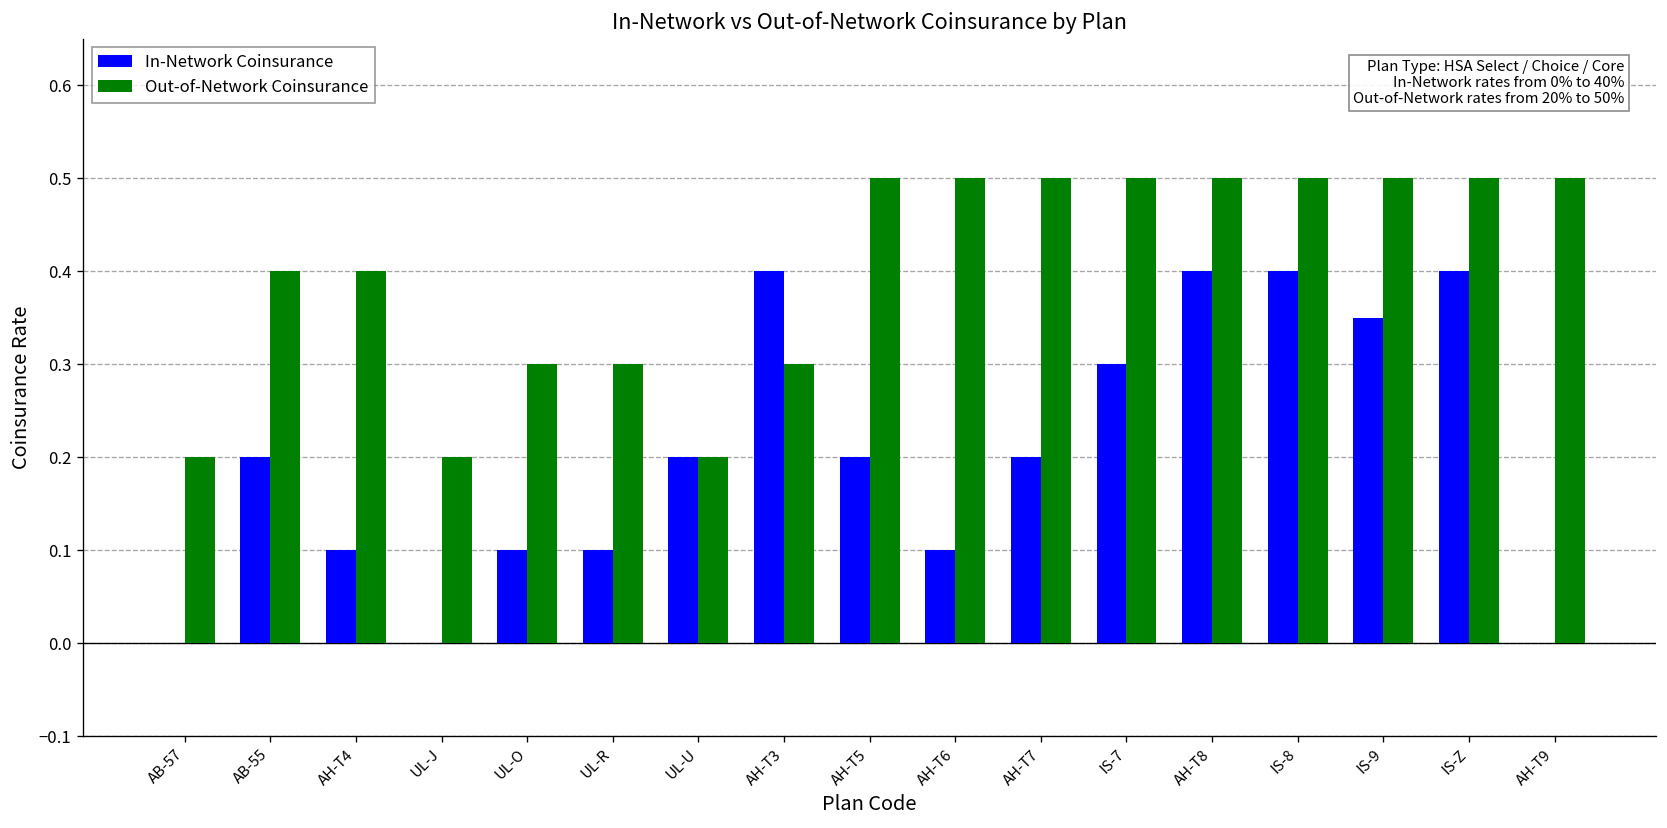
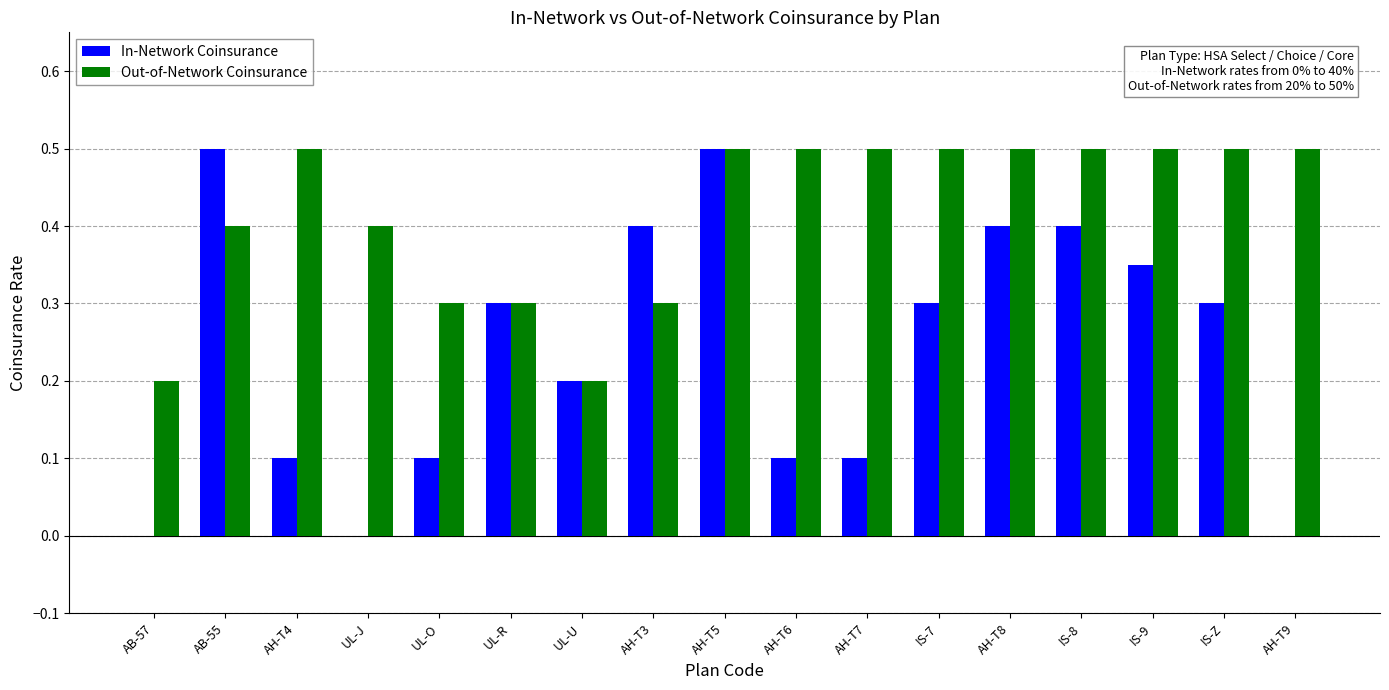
  {
    "In-Network Coinsurance": {
      "AB-57": 0.0,
-     "AB-55": 0.2,
+     "AB-55": 0.5,
      "AH-T4": 0.1,
      "UL-J": 0.0,
      "UL-O": 0.1,
-     "UL-R": 0.1,
+     "UL-R": 0.3,
      "UL-U": 0.2,
      "AH-T3": 0.4,
-     "AH-T5": 0.2,
+     "AH-T5": 0.5,
      "AH-T6": 0.1,
-     "AH-T7": 0.2,
+     "AH-T7": 0.1,
      "IS-7": 0.3,
      "AH-T8": 0.4,
      "IS-8": 0.4,
      "IS-9": 0.35,
-     "IS-Z": 0.4,
+     "IS-Z": 0.3,
      "AH-T9": 0.0
    },
    "Out-of-Network Coinsurance": {
      "AB-57": 0.2,
      "AB-55": 0.4,
-     "AH-T4": 0.4,
-     "UL-J": 0.2,
+     "AH-T4": 0.5,
+     "UL-J": 0.4,
      "UL-O": 0.3,
      "UL-R": 0.3,
      "UL-U": 0.2,
      "AH-T3": 0.3,
      "AH-T5": 0.5,
      "AH-T6": 0.5,
      "AH-T7": 0.5,
      "IS-7": 0.5,
      "AH-T8": 0.5,
      "IS-8": 0.5,
      "IS-9": 0.5,
      "IS-Z": 0.5,
      "AH-T9": 0.5
    }
  }
